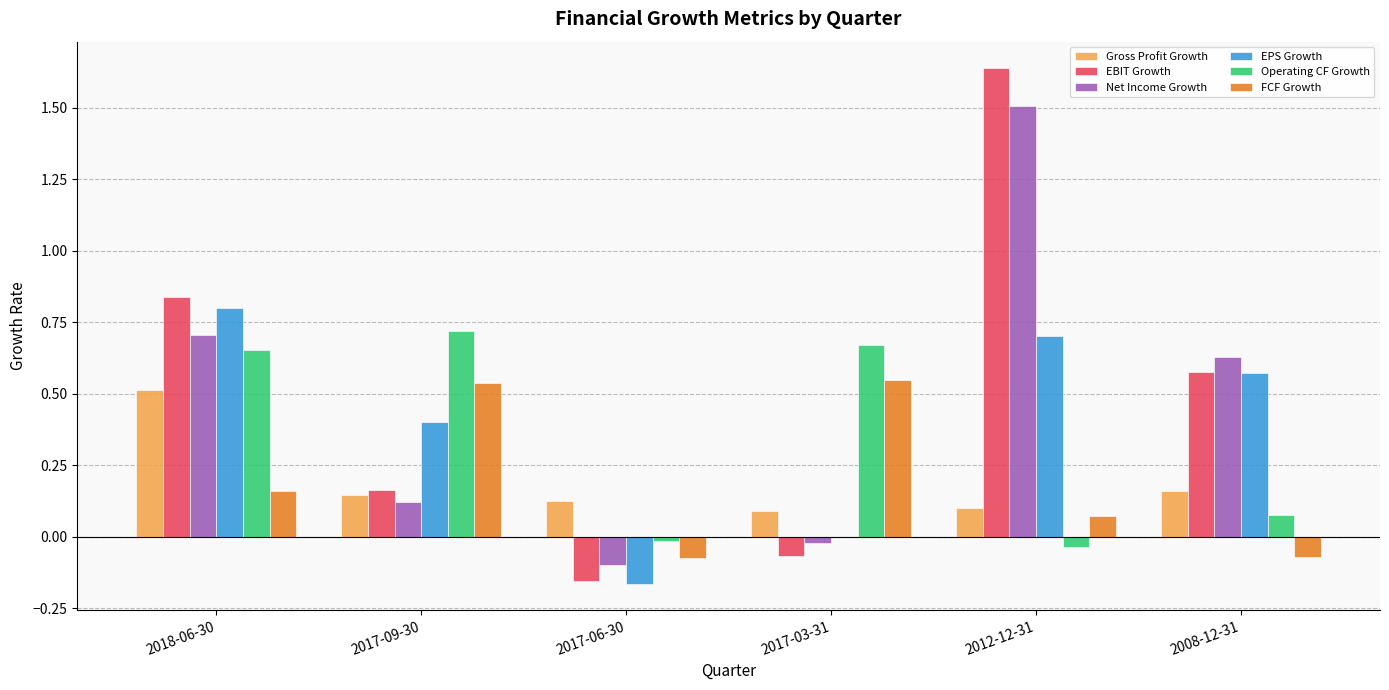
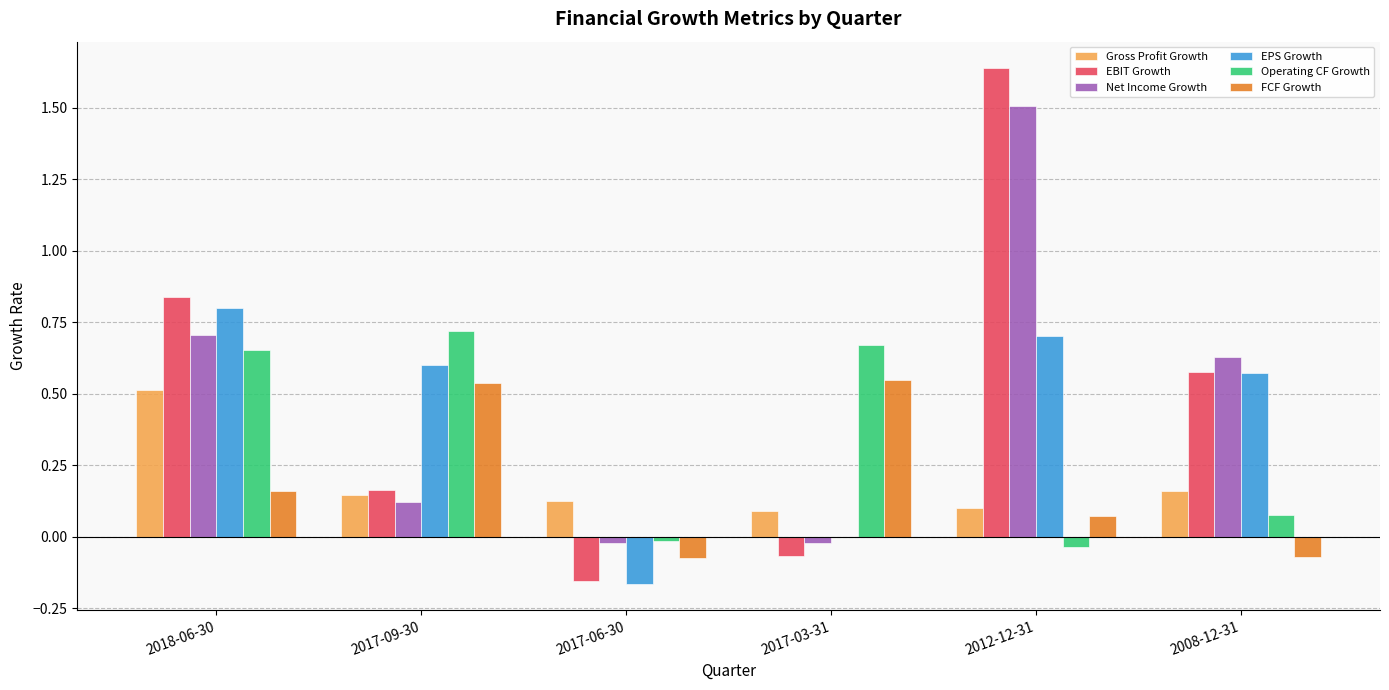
  {
    "EBIT Growth": {
      "2018-06-30": 0.84,
      "2017-09-30": 0.16,
      "2017-06-30": -0.16,
      "2017-03-31": -0.07,
      "2012-12-31": 1.64,
      "2008-12-31": 0.58
    },
    "Net Income Growth": {
      "2018-06-30": 0.70,
      "2017-09-30": 0.12,
-     "2017-06-30": -0.10,
+     "2017-06-30": -0.02,
      "2017-03-31": -0.02,
      "2012-12-31": 1.50,
      "2008-12-31": 0.63
    },
    "EPS Growth": {
      "2018-06-30": 0.8,
-     "2017-09-30": 0.4,
+     "2017-09-30": 0.6,
      "2017-06-30": -0.17,
      "2017-03-31": 0.0,
      "2012-12-31": 0.7,
      "2008-12-31": 0.57
    },
    "Operating CF Growth": {
      "2018-06-30": 0.65,
      "2017-09-30": 0.72,
      "2017-06-30": -0.01,
      "2017-03-31": 0.67,
      "2012-12-31": -0.03,
      "2008-12-31": 0.08
    }
  }
